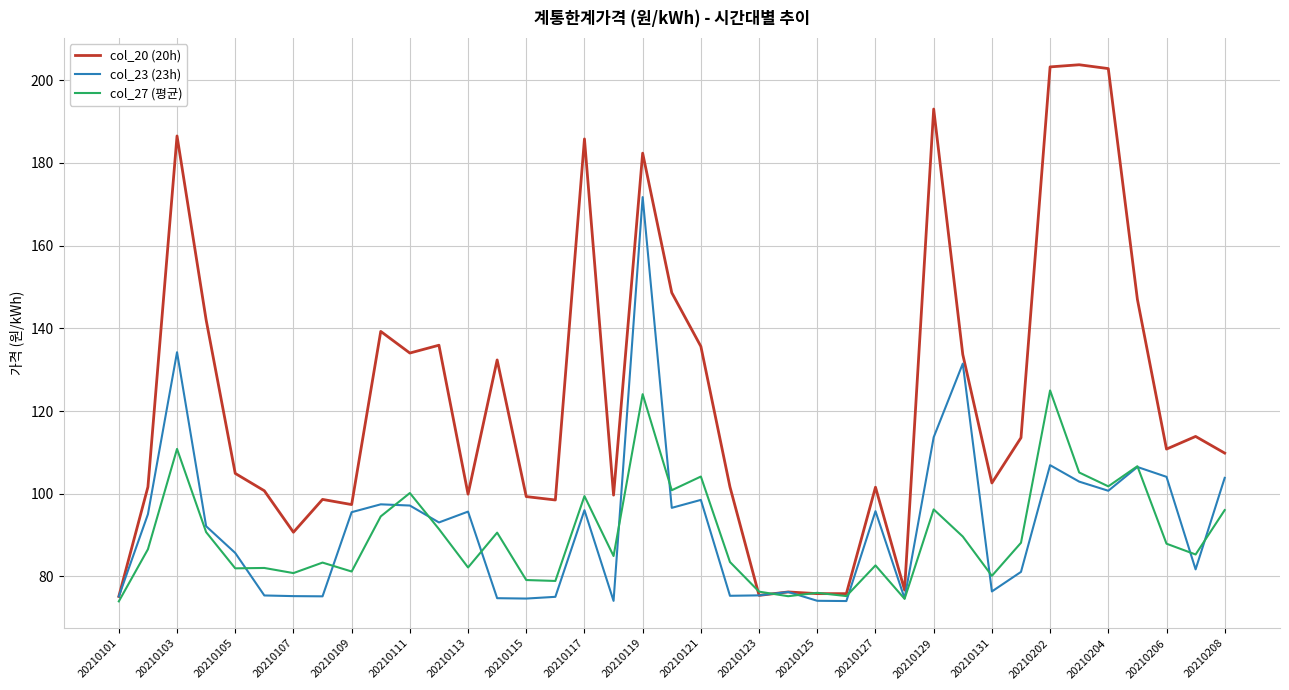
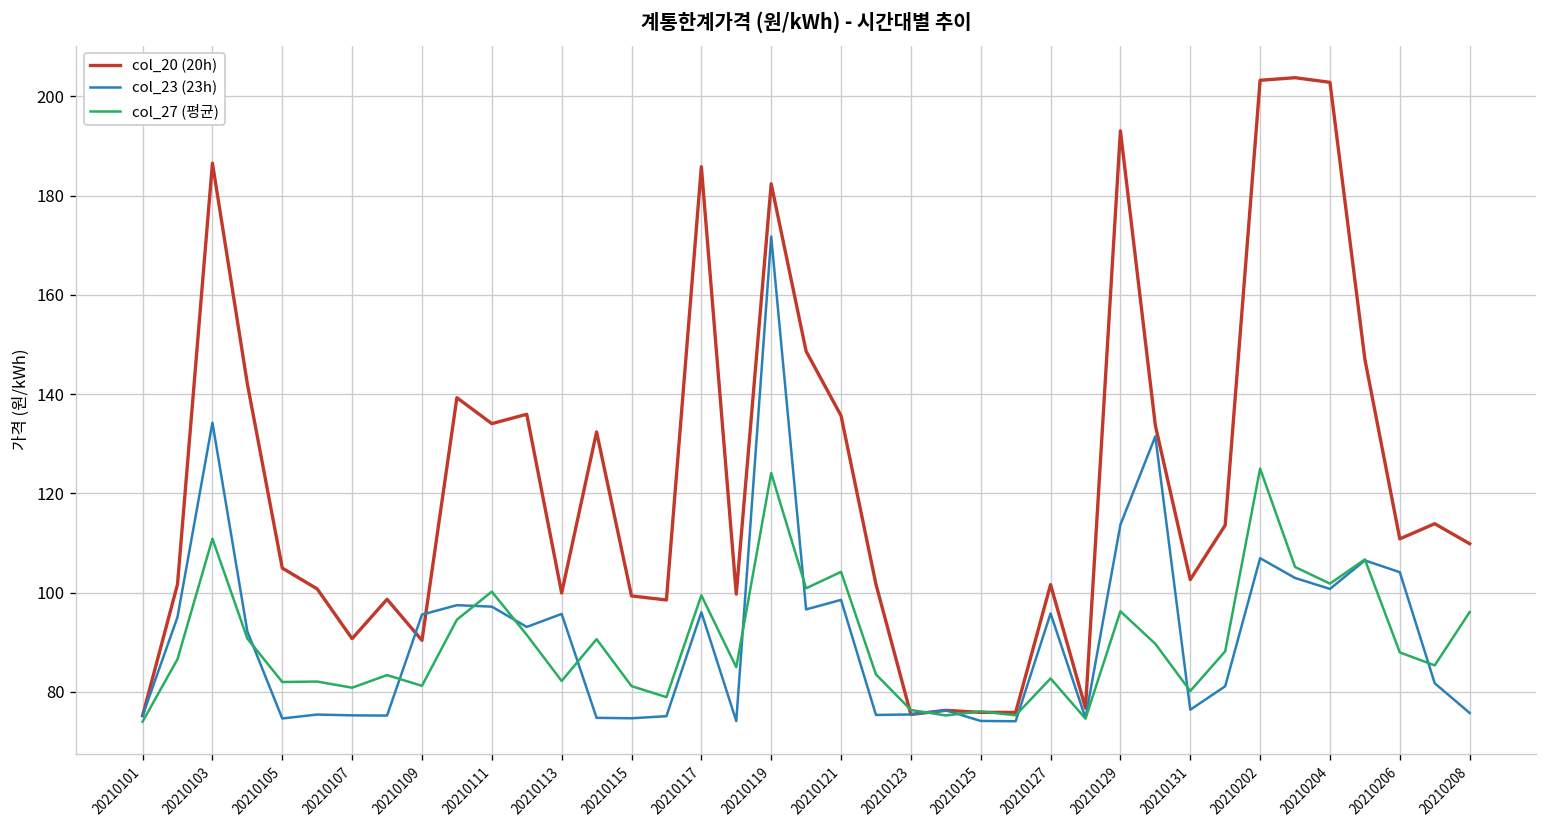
  {
    "col_20 (20h)": {
      "20210103": 187,
      "20210105": 105,
      "20210107": 91,
-     "20210109": 97,
+     "20210109": 90,
      "20210111": 134,
      "20210113": 100,
      "20210115": 99,
      "20210117": 186,
      "20210119": 182,
      "20210121": 136,
      "20210127": 102,
      "20210129": 193,
      "20210131": 103,
      "20210202": 203,
      "20210204": 203,
      "20210206": 111,
      "20210208": 110
    },
    "col_23 (23h)": {
      "20210103": 134,
-     "20210105": 86,
+     "20210105": 75,
      "20210107": 75,
      "20210109": 96,
      "20210111": 97,
      "20210113": 96,
      "20210115": 75,
      "20210117": 96,
      "20210119": 172,
      "20210121": 99,
      "20210125": 74,
      "20210127": 96,
      "20210129": 114,
      "20210131": 76,
      "20210202": 107,
      "20210204": 101,
      "20210206": 104,
-     "20210208": 104
+     "20210208": 76
    },
    "col_27 (평균)": {
      "20210101": 74,
      "20210103": 111,
      "20210105": 82,
      "20210107": 81,
      "20210109": 81,
      "20210111": 100,
      "20210113": 82,
-     "20210115": 79,
+     "20210115": 81,
      "20210117": 99,
      "20210119": 124,
      "20210121": 104,
      "20210123": 76,
      "20210127": 83,
      "20210129": 96,
      "20210131": 80,
      "20210202": 125,
      "20210204": 102,
      "20210206": 88,
      "20210208": 96
    }
  }
